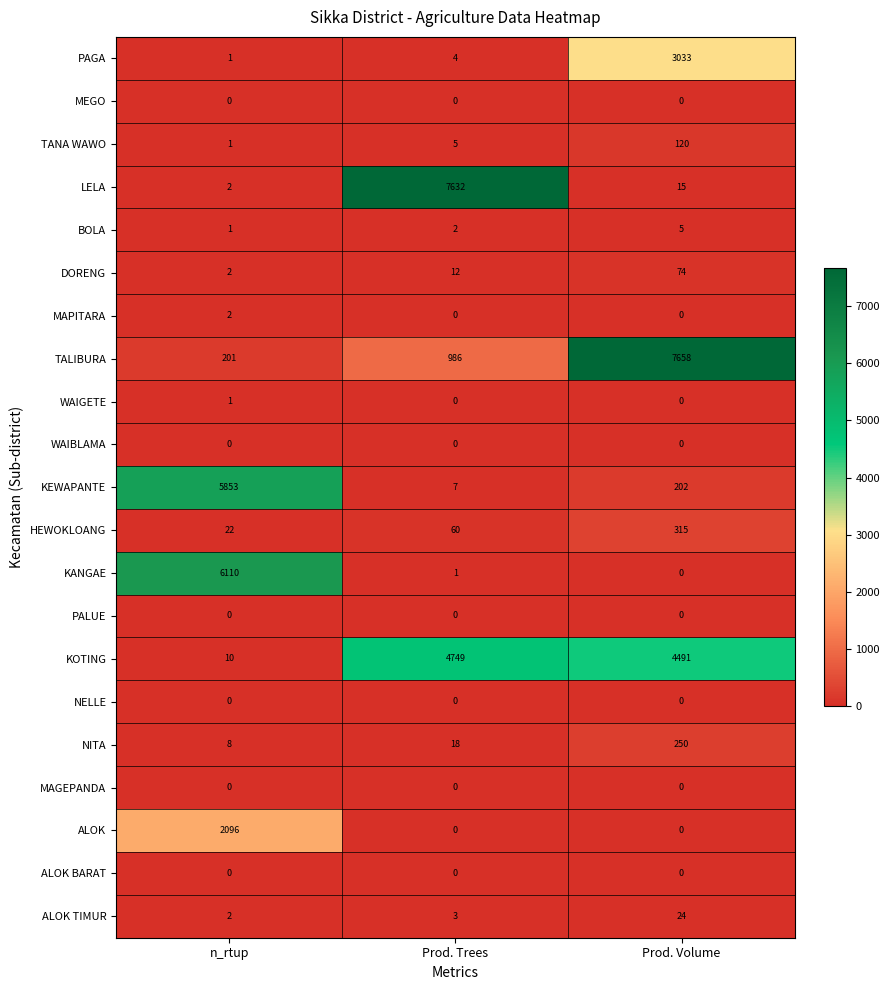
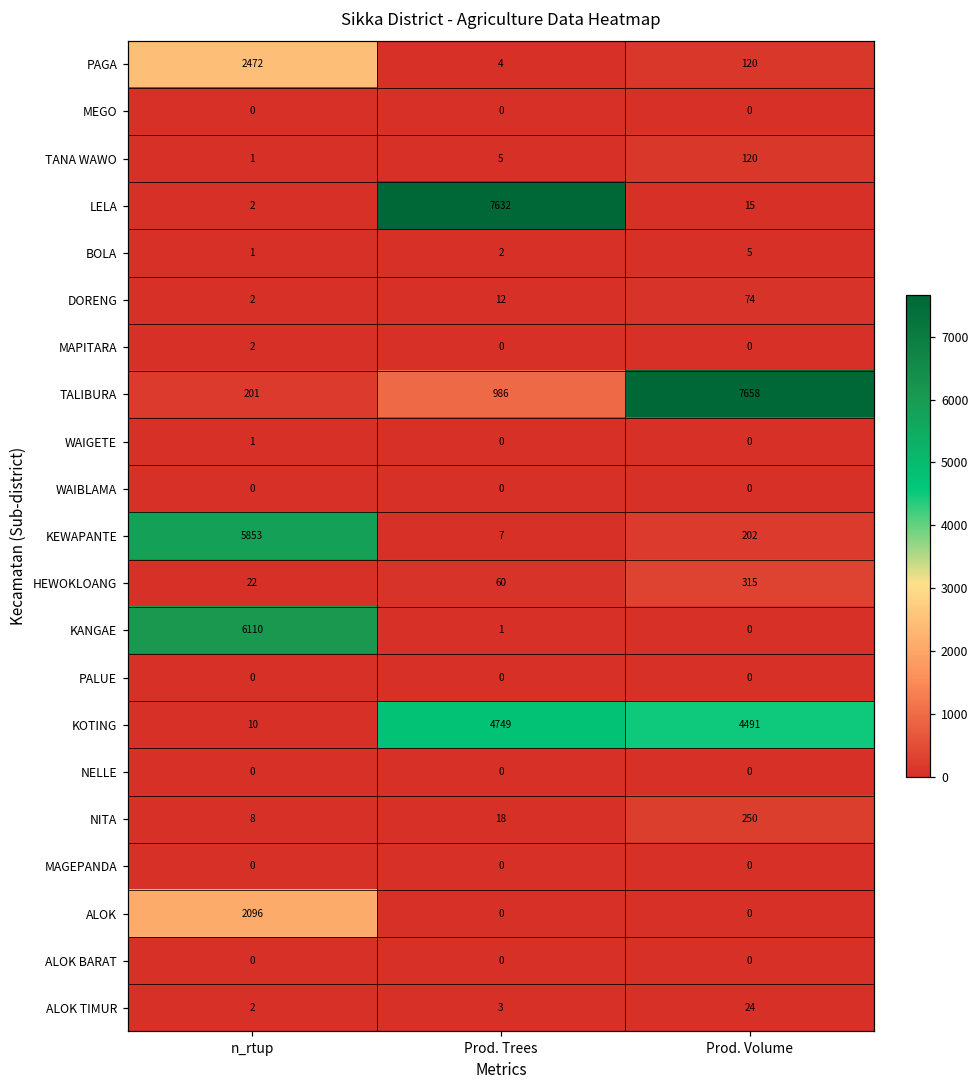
  {
    "PAGA": {
-     "n_rtup": 1,
+     "n_rtup": 2472,
      "Prod. Trees": 4,
-     "Prod. Volume": 3033
+     "Prod. Volume": 120
    },
    "MEGO": {
      "n_rtup": 0,
      "Prod. Trees": 0,
      "Prod. Volume": 0
    },
    "TANA WAWO": {
      "n_rtup": 1,
      "Prod. Trees": 5,
      "Prod. Volume": 120
    },
    "LELA": {
      "n_rtup": 2,
      "Prod. Trees": 7632,
      "Prod. Volume": 15
    },
    "BOLA": {
      "n_rtup": 1,
      "Prod. Trees": 2,
      "Prod. Volume": 5
    },
    "DORENG": {
      "n_rtup": 2,
      "Prod. Trees": 12,
      "Prod. Volume": 74
    },
    "MAPITARA": {
      "n_rtup": 2,
      "Prod. Trees": 0,
      "Prod. Volume": 0
    },
    "TALIBURA": {
      "n_rtup": 201,
      "Prod. Trees": 986,
      "Prod. Volume": 7658
    },
    "WAIGETE": {
      "n_rtup": 1,
      "Prod. Trees": 0,
      "Prod. Volume": 0
    },
    "WAIBLAMA": {
      "n_rtup": 0,
      "Prod. Trees": 0,
      "Prod. Volume": 0
    },
    "KEWAPANTE": {
      "n_rtup": 5853,
      "Prod. Trees": 7,
      "Prod. Volume": 202
    },
    "HEWOKLOANG": {
      "n_rtup": 22,
      "Prod. Trees": 60,
      "Prod. Volume": 315
    },
    "KANGAE": {
      "n_rtup": 6110,
      "Prod. Trees": 1,
      "Prod. Volume": 0
    },
    "PALUE": {
      "n_rtup": 0,
      "Prod. Trees": 0,
      "Prod. Volume": 0
    },
    "KOTING": {
      "n_rtup": 10,
      "Prod. Trees": 4749,
      "Prod. Volume": 4491
    },
    "NELLE": {
      "n_rtup": 0,
      "Prod. Trees": 0,
      "Prod. Volume": 0
    },
    "NITA": {
      "n_rtup": 8,
      "Prod. Trees": 18,
      "Prod. Volume": 250
    },
    "MAGEPANDA": {
      "n_rtup": 0,
      "Prod. Trees": 0,
      "Prod. Volume": 0
    },
    "ALOK": {
      "n_rtup": 2096,
      "Prod. Trees": 0,
      "Prod. Volume": 0
    },
    "ALOK BARAT": {
      "n_rtup": 0,
      "Prod. Trees": 0,
      "Prod. Volume": 0
    },
    "ALOK TIMUR": {
      "n_rtup": 2,
      "Prod. Trees": 3,
      "Prod. Volume": 24
    }
  }
